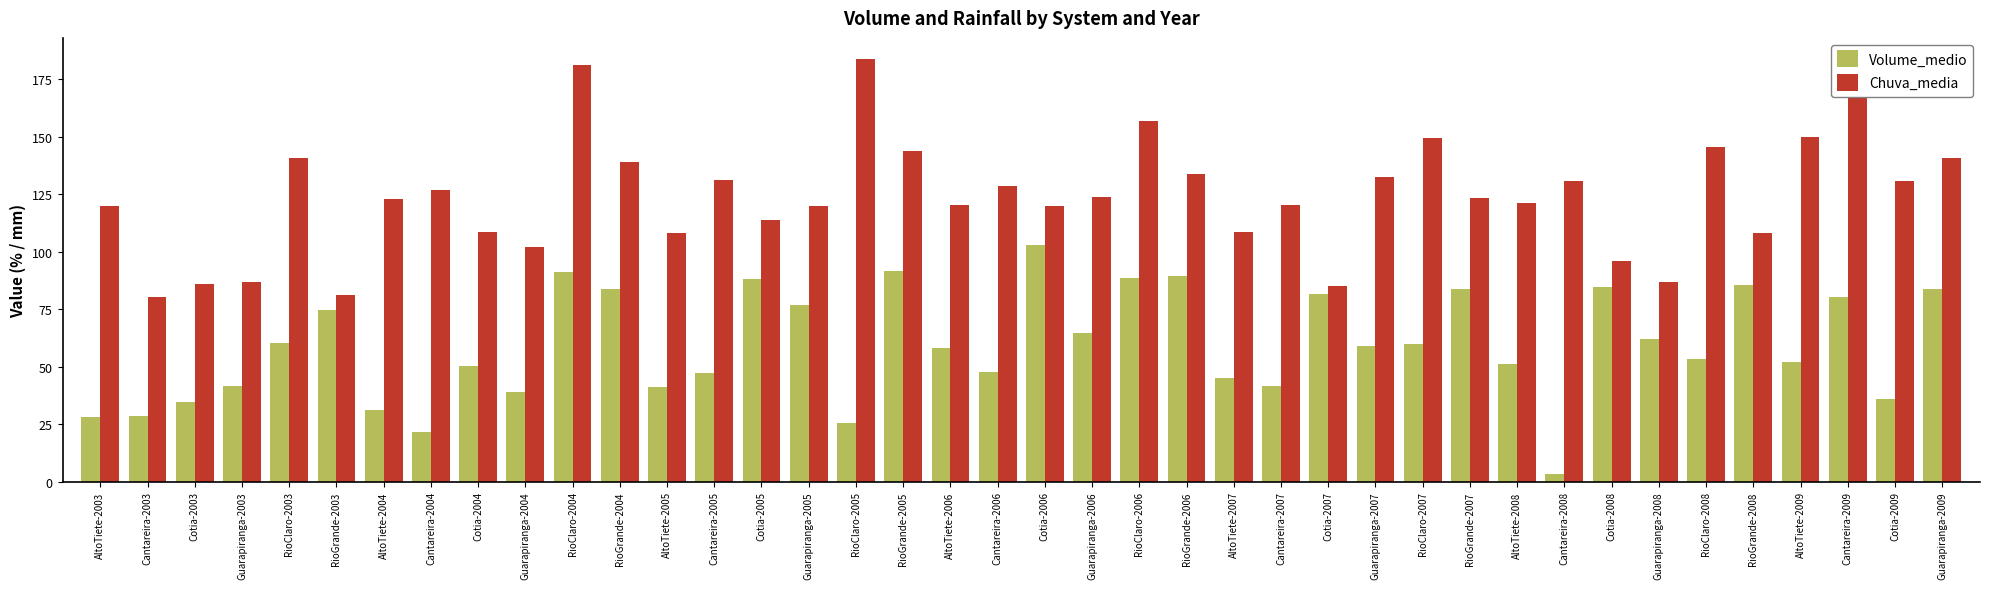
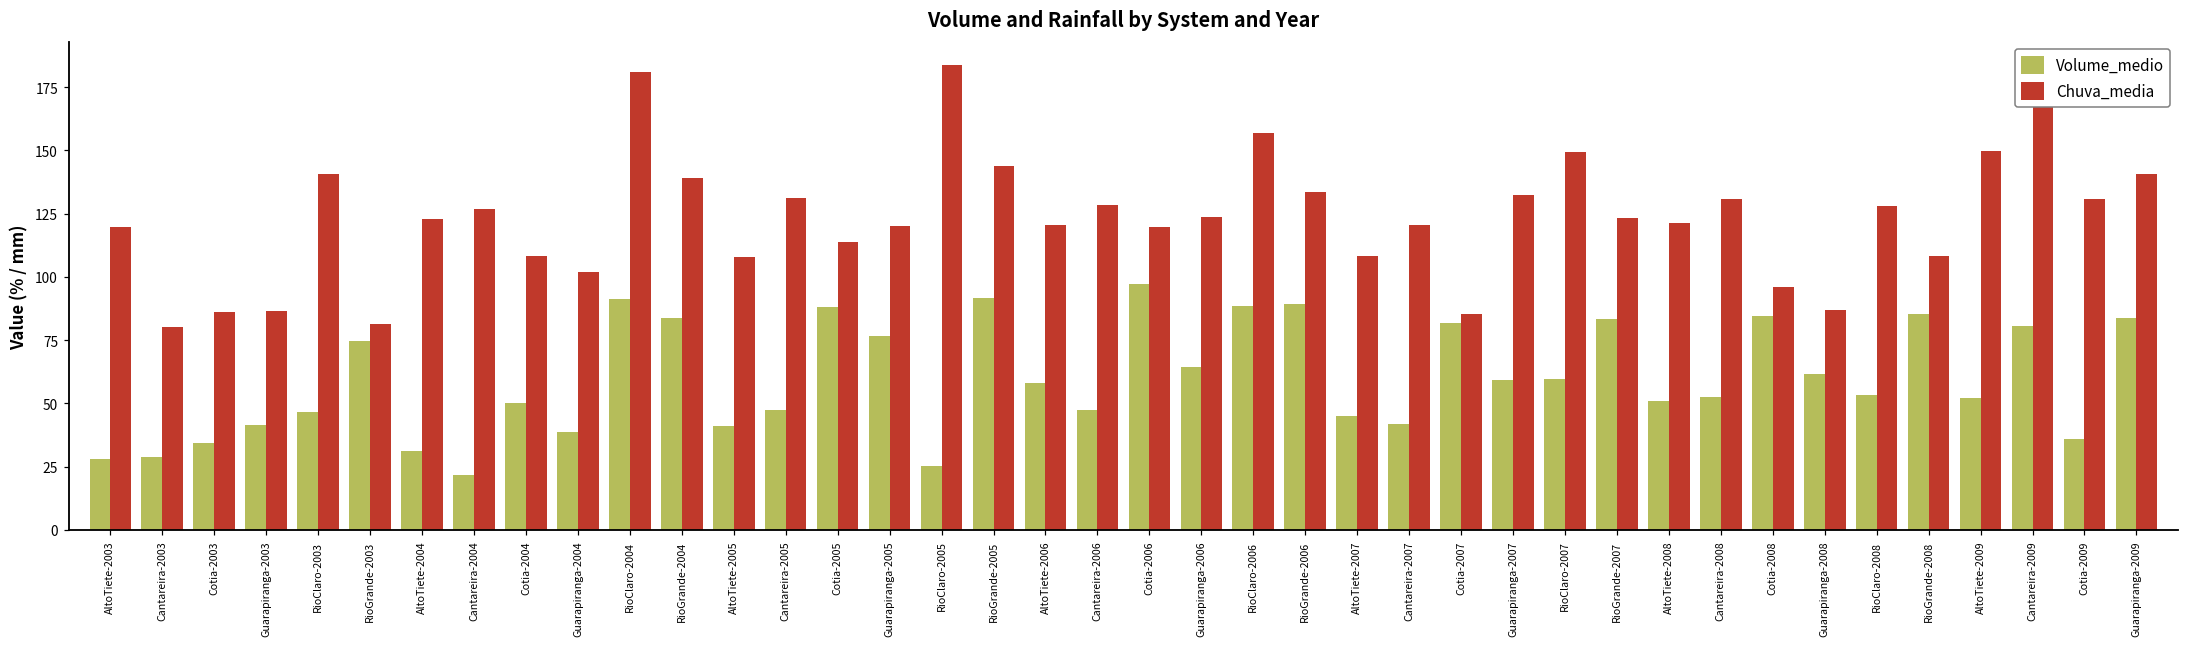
  {
    "Volume_medio": {
      "AltoTiete-2003": 28,
      "Cantareira-2003": 29,
      "Cotia-2003": 34,
      "Guarapiranga-2003": 42,
-     "RioClaro-2003": 60,
+     "RioClaro-2003": 47,
      "RioGrande-2003": 75,
      "AltoTiete-2004": 31,
      "Cantareira-2004": 22,
      "Cotia-2004": 50,
      "Guarapiranga-2004": 39,
      "RioClaro-2004": 91,
      "RioGrande-2004": 84,
      "AltoTiete-2005": 41,
      "Cantareira-2005": 47,
      "Cotia-2005": 88,
      "Guarapiranga-2005": 77,
      "RioClaro-2005": 25,
      "RioGrande-2005": 91,
      "AltoTiete-2006": 58,
      "Cantareira-2006": 48,
-     "Cotia-2006": 103,
+     "Cotia-2006": 97,
      "Guarapiranga-2006": 64,
      "RioClaro-2006": 89,
      "RioGrande-2006": 89,
      "AltoTiete-2007": 45,
      "Cantareira-2007": 42,
      "Cotia-2007": 82,
      "Guarapiranga-2007": 59,
      "RioClaro-2007": 60,
      "RioGrande-2007": 84,
      "AltoTiete-2008": 51,
-     "Cantareira-2008": 3,
+     "Cantareira-2008": 53,
      "Cotia-2008": 85,
      "Guarapiranga-2008": 62,
      "RioClaro-2008": 53,
      "RioGrande-2008": 85,
      "AltoTiete-2009": 52,
      "Cantareira-2009": 80,
      "Cotia-2009": 36,
      "Guarapiranga-2009": 84
    },
    "Chuva_media": {
      "AltoTiete-2003": 120,
      "Cantareira-2003": 80,
      "Cotia-2003": 86,
      "Guarapiranga-2003": 87,
      "RioClaro-2003": 141,
      "RioGrande-2003": 81,
      "AltoTiete-2004": 123,
      "Cantareira-2004": 127,
      "Cotia-2004": 108,
      "Guarapiranga-2004": 102,
      "RioClaro-2004": 181,
      "RioGrande-2004": 139,
      "AltoTiete-2005": 108,
      "Cantareira-2005": 131,
      "Cotia-2005": 114,
      "Guarapiranga-2005": 120,
      "RioClaro-2005": 184,
      "RioGrande-2005": 144,
      "AltoTiete-2006": 120,
      "Cantareira-2006": 128,
      "Cotia-2006": 120,
      "Guarapiranga-2006": 124,
      "RioClaro-2006": 157,
      "RioGrande-2006": 134,
      "AltoTiete-2007": 108,
      "Cantareira-2007": 120,
      "Cotia-2007": 85,
      "Guarapiranga-2007": 133,
      "RioClaro-2007": 149,
      "RioGrande-2007": 123,
      "AltoTiete-2008": 121,
      "Cantareira-2008": 131,
      "Cotia-2008": 96,
      "Guarapiranga-2008": 87,
-     "RioClaro-2008": 146,
+     "RioClaro-2008": 128,
      "RioGrande-2008": 108,
      "AltoTiete-2009": 150,
      "Cotia-2009": 131,
      "Guarapiranga-2009": 141
    }
  }
